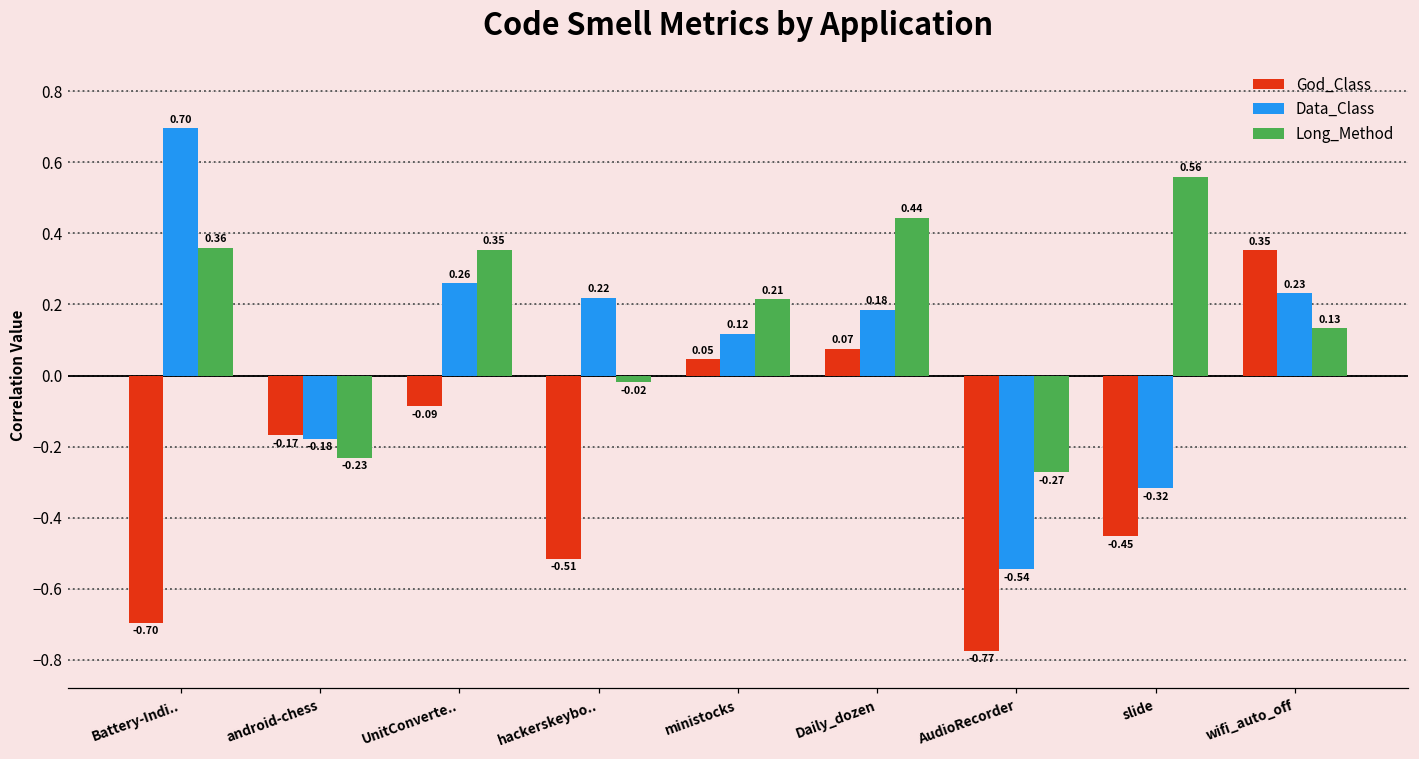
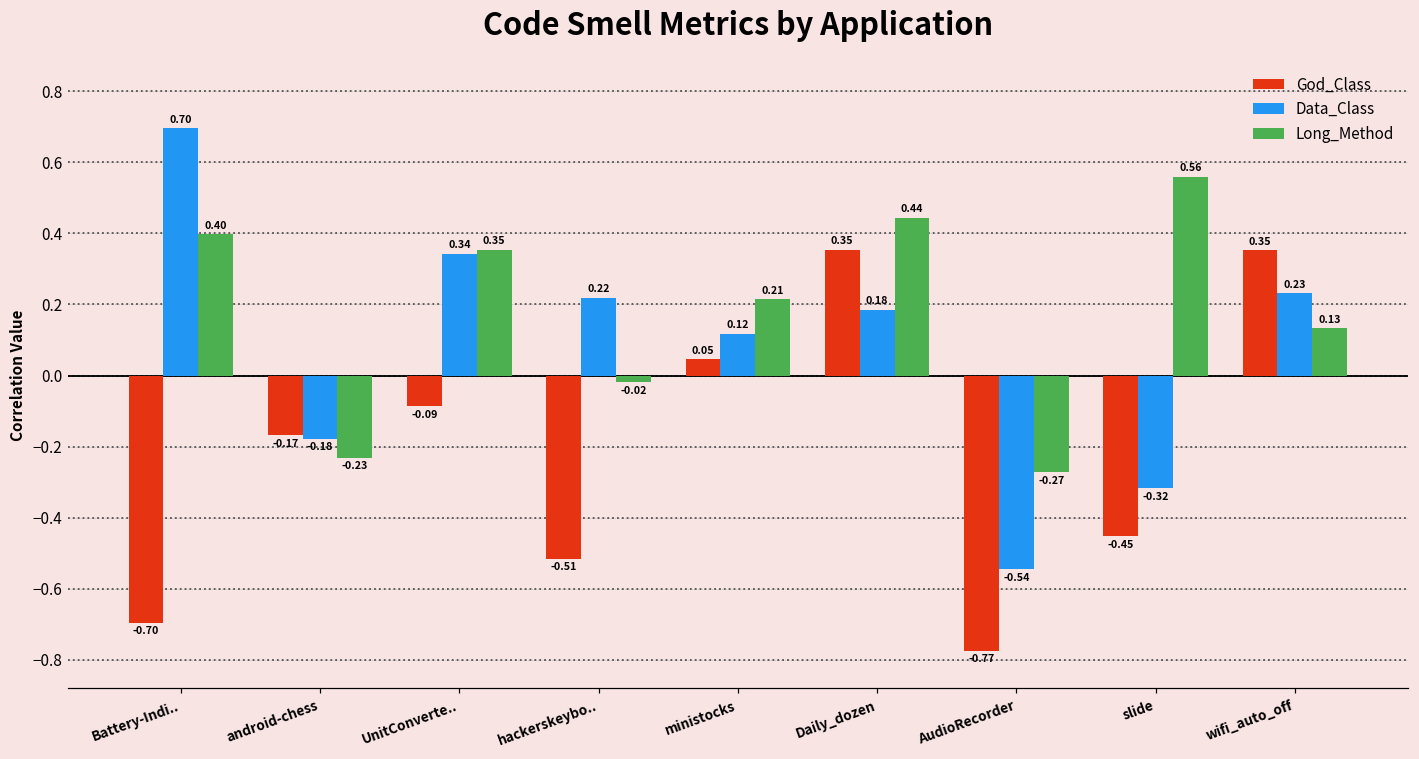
  {
    "God_Class": {
      "Battery-Indi..": -0.70,
      "android-chess": -0.17,
      "UnitConverte..": -0.09,
      "hackerskeybo..": -0.51,
      "ministocks": 0.05,
-     "Daily_dozen": 0.07,
+     "Daily_dozen": 0.35,
      "AudioRecorder": -0.77,
      "slide": -0.45,
      "wifi_auto_off": 0.35
    },
    "Data_Class": {
      "Battery-Indi..": 0.70,
      "android-chess": -0.18,
-     "UnitConverte..": 0.26,
+     "UnitConverte..": 0.34,
      "hackerskeybo..": 0.22,
      "ministocks": 0.12,
      "Daily_dozen": 0.18,
      "AudioRecorder": -0.54,
      "slide": -0.32,
      "wifi_auto_off": 0.23
    },
    "Long_Method": {
-     "Battery-Indi..": 0.36,
+     "Battery-Indi..": 0.40,
      "android-chess": -0.23,
      "UnitConverte..": 0.35,
      "hackerskeybo..": -0.02,
      "ministocks": 0.21,
      "Daily_dozen": 0.44,
      "AudioRecorder": -0.27,
      "slide": 0.56,
      "wifi_auto_off": 0.13
    }
  }
